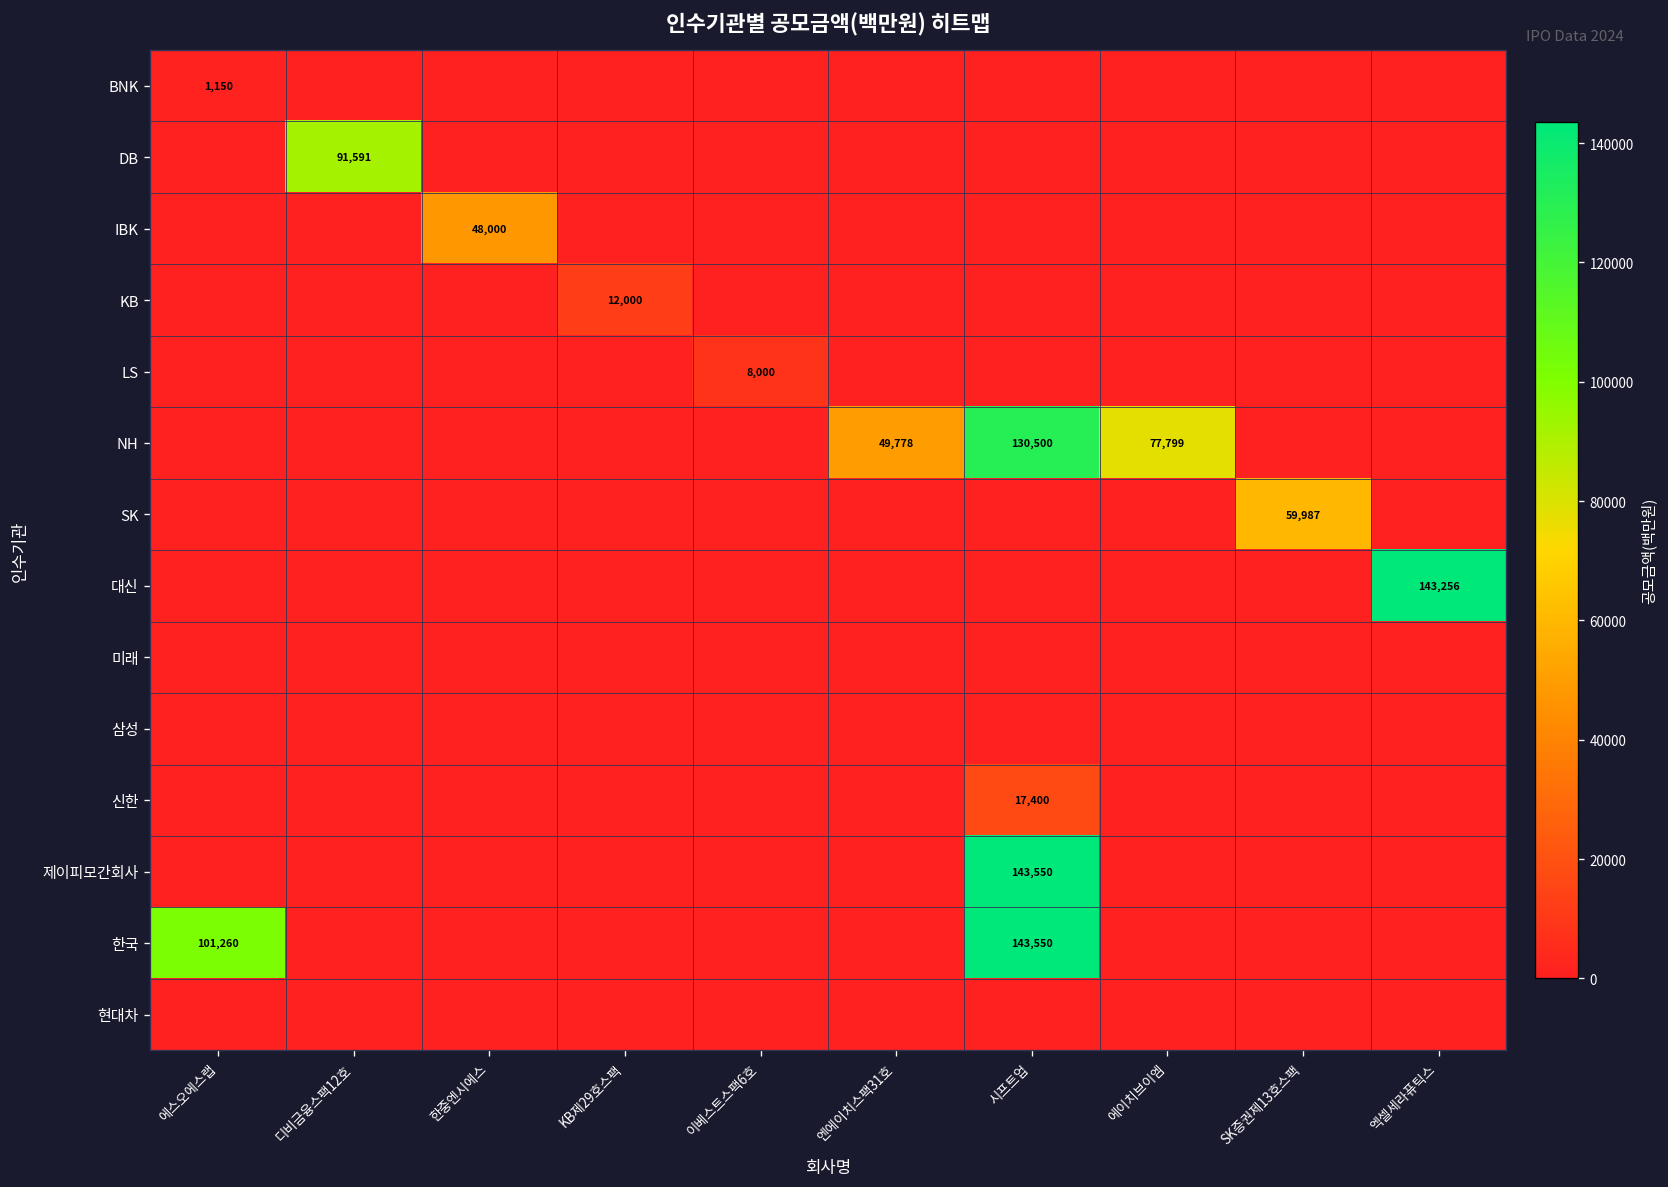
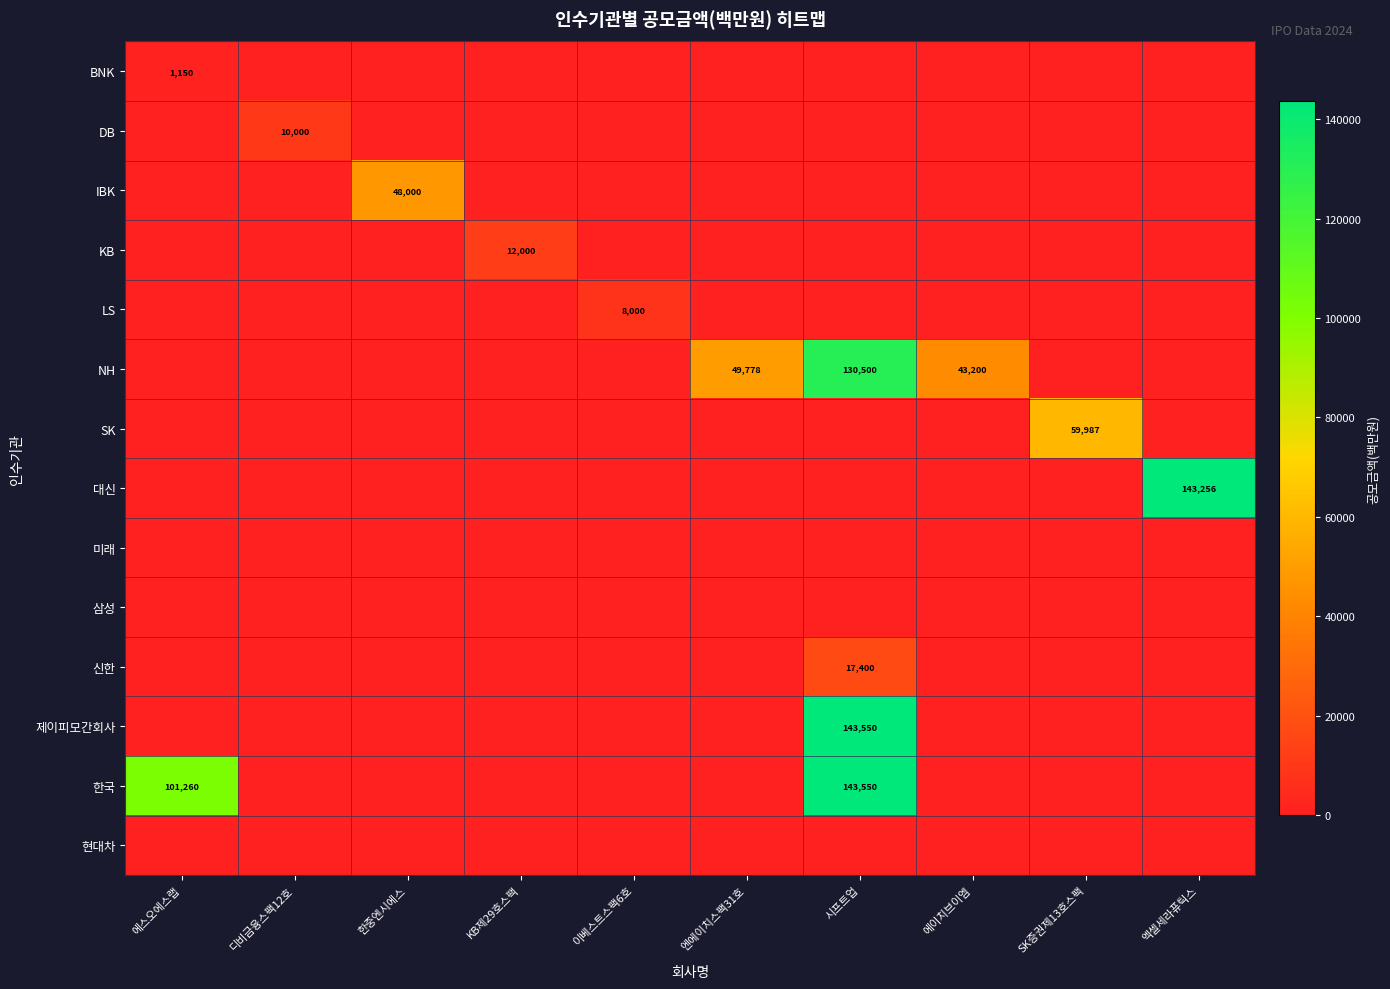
  {
    "BNK": {
      "에스오에스랩": "1,150"
    },
    "DB": {
-     "디비금융스팩12호": "91,591"
+     "디비금융스팩12호": "10,000"
    },
    "IBK": {
      "한중엔시에스": "48,000"
    },
    "KB": {
      "KB제29호스팩": "12,000"
    },
    "LS": {
      "이베스트스팩6호": "8,000"
    },
    "NH": {
      "엔에이치스팩31호": "49,778",
      "시프트업": "130,500",
-     "에이치브이엠": "77,799"
+     "에이치브이엠": "43,200"
    },
    "SK": {
      "SK증권제13호스팩": "59,987"
    },
    "대신": {
      "엑셀세라퓨틱스": "143,256"
    },
    "신한": {
      "시프트업": "17,400"
    },
    "제이피모간회사": {
      "시프트업": "143,550"
    },
    "한국": {
      "에스오에스랩": "101,260",
      "시프트업": "143,550"
    }
  }
